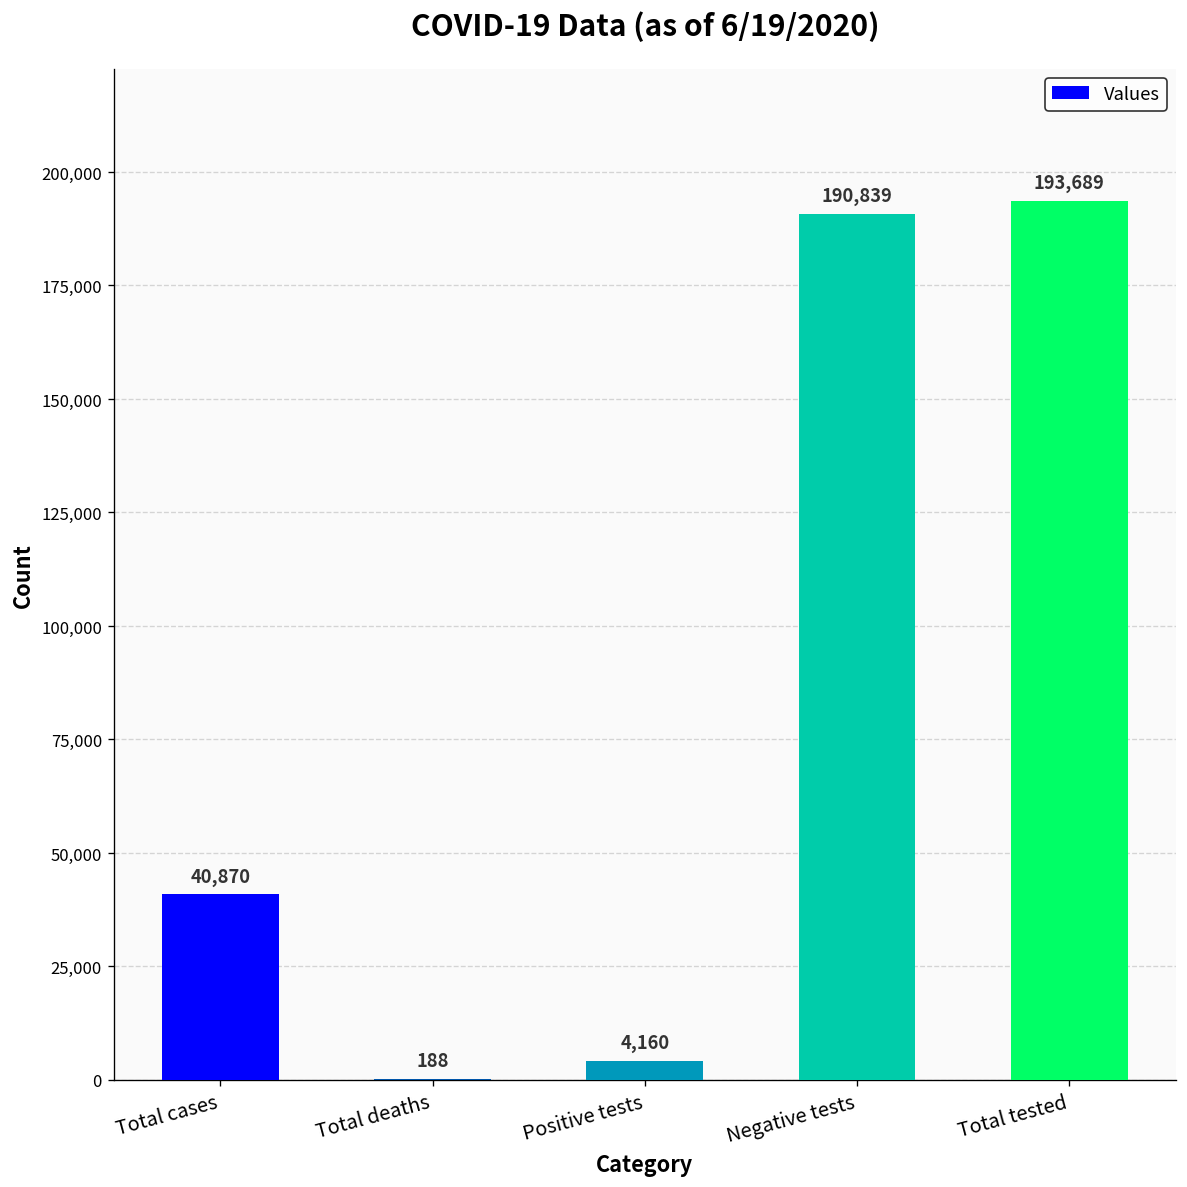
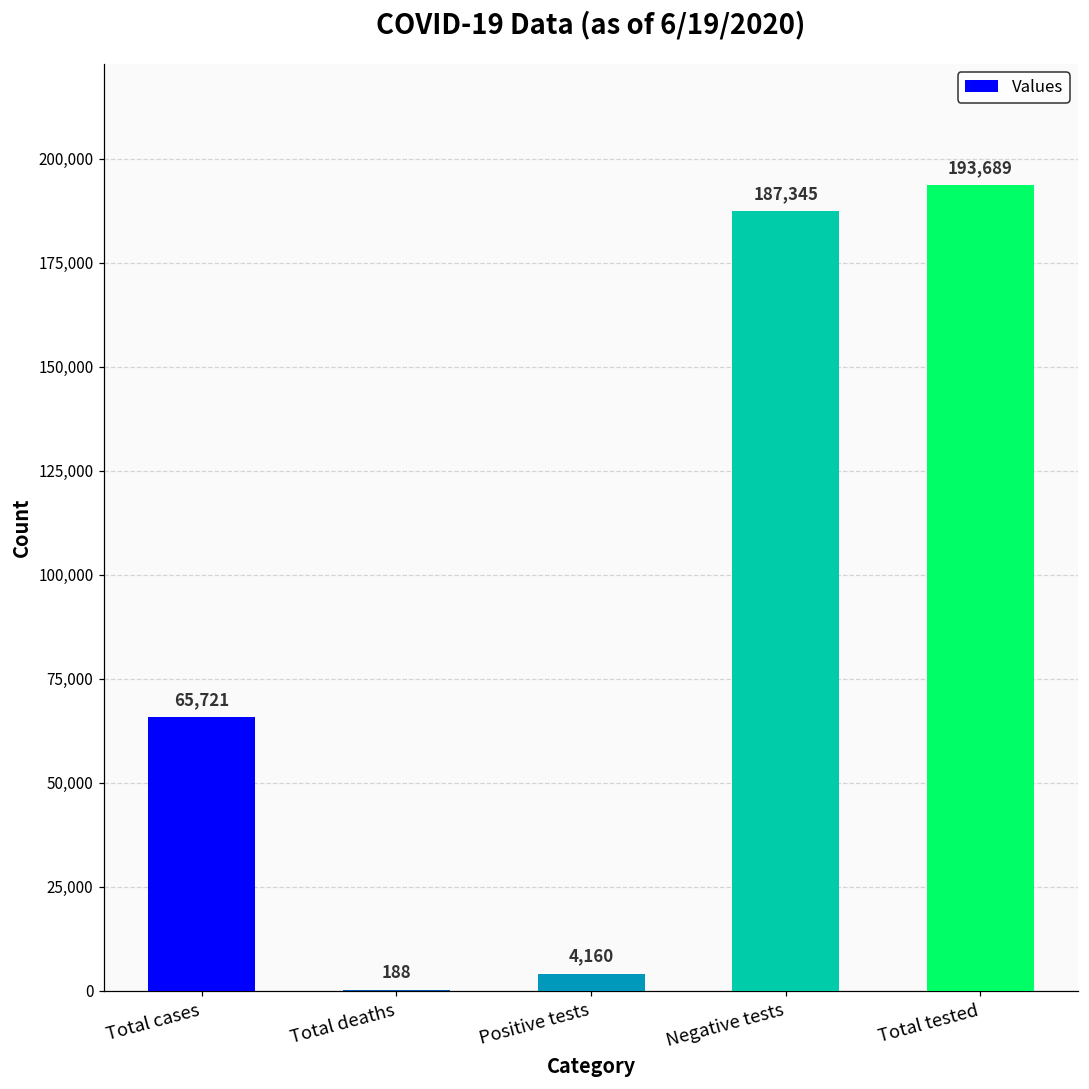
  {
-   "Total cases": "40,870",
+   "Total cases": "65,721",
    "Total deaths": "188",
    "Positive tests": "4,160",
-   "Negative tests": "190,839",
+   "Negative tests": "187,345",
    "Total tested": "193,689"
  }
